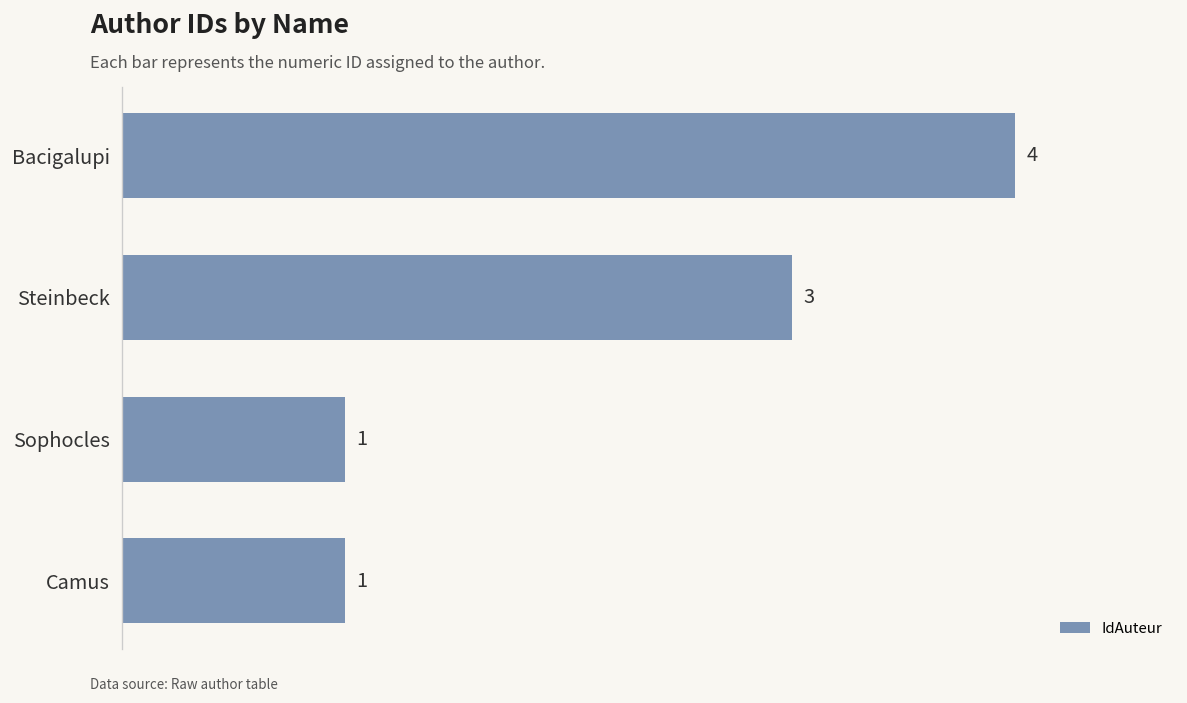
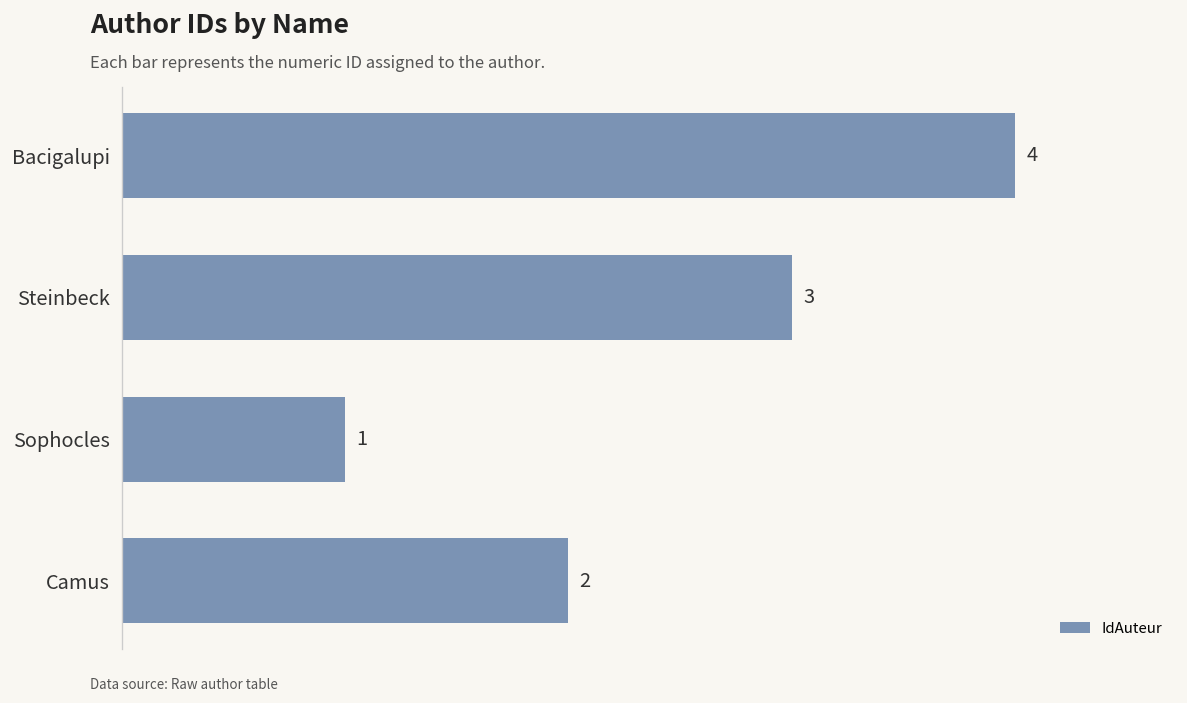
  {
    "Bacigalupi": 4,
    "Steinbeck": 3,
    "Sophocles": 1,
-   "Camus": 1
+   "Camus": 2
  }
